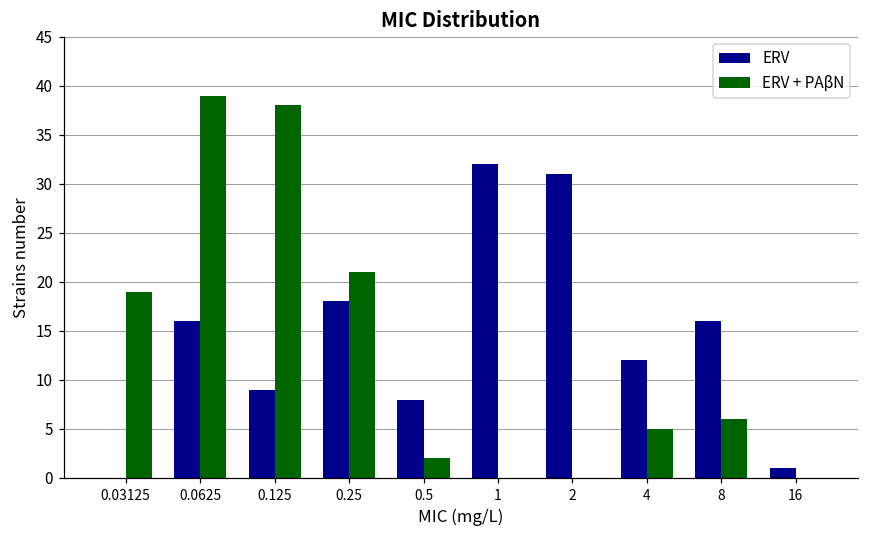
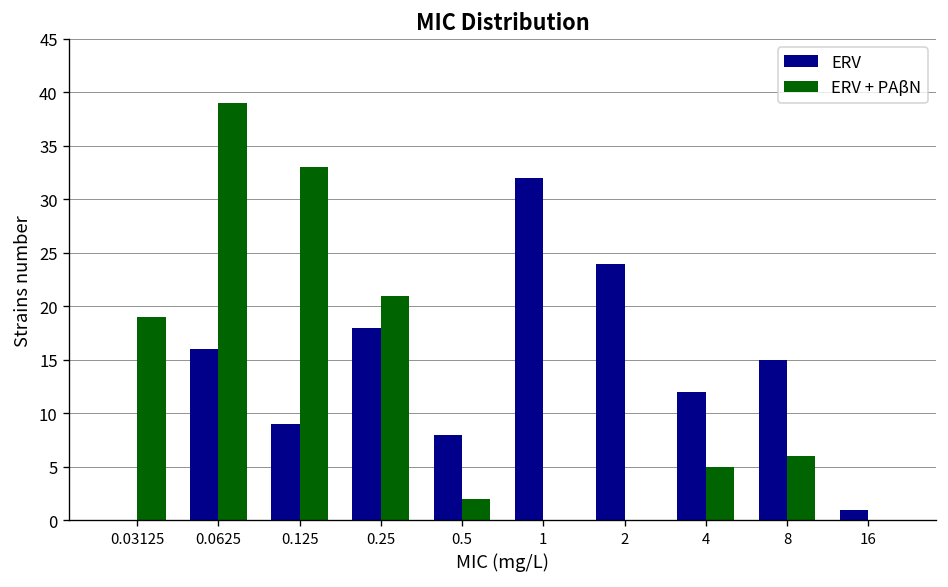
  {
    "ERV": {
      "0.03125": 0,
      "0.0625": 16,
      "0.125": 9,
      "0.25": 18,
      "0.5": 8,
      "1": 32,
-     "2": 31,
+     "2": 24,
      "4": 12,
-     "8": 16,
+     "8": 15,
      "16": 1
    },
    "ERV + PAβN": {
      "0.03125": 19,
      "0.0625": 39,
-     "0.125": 38,
+     "0.125": 33,
      "0.25": 21,
      "0.5": 2,
      "1": 0,
      "2": 0,
      "4": 5,
      "8": 6,
      "16": 0
    }
  }
